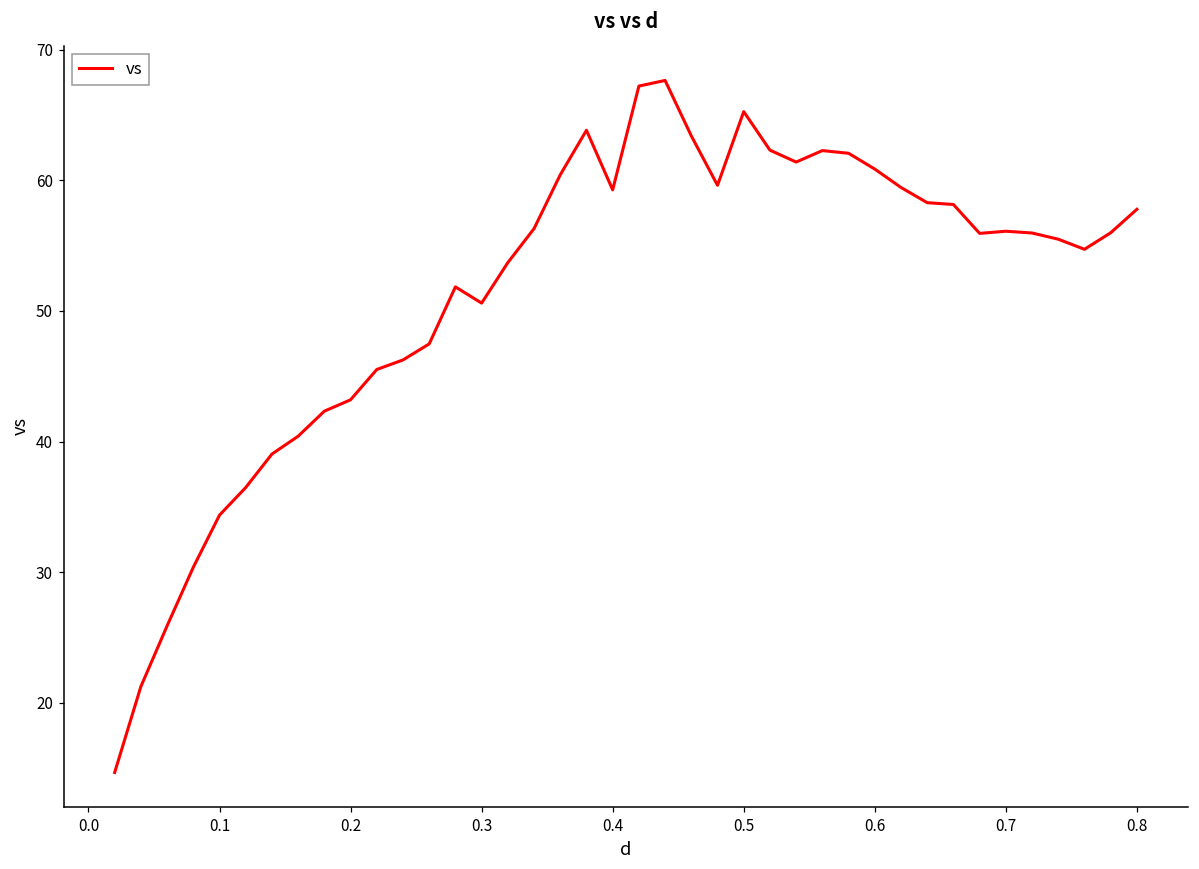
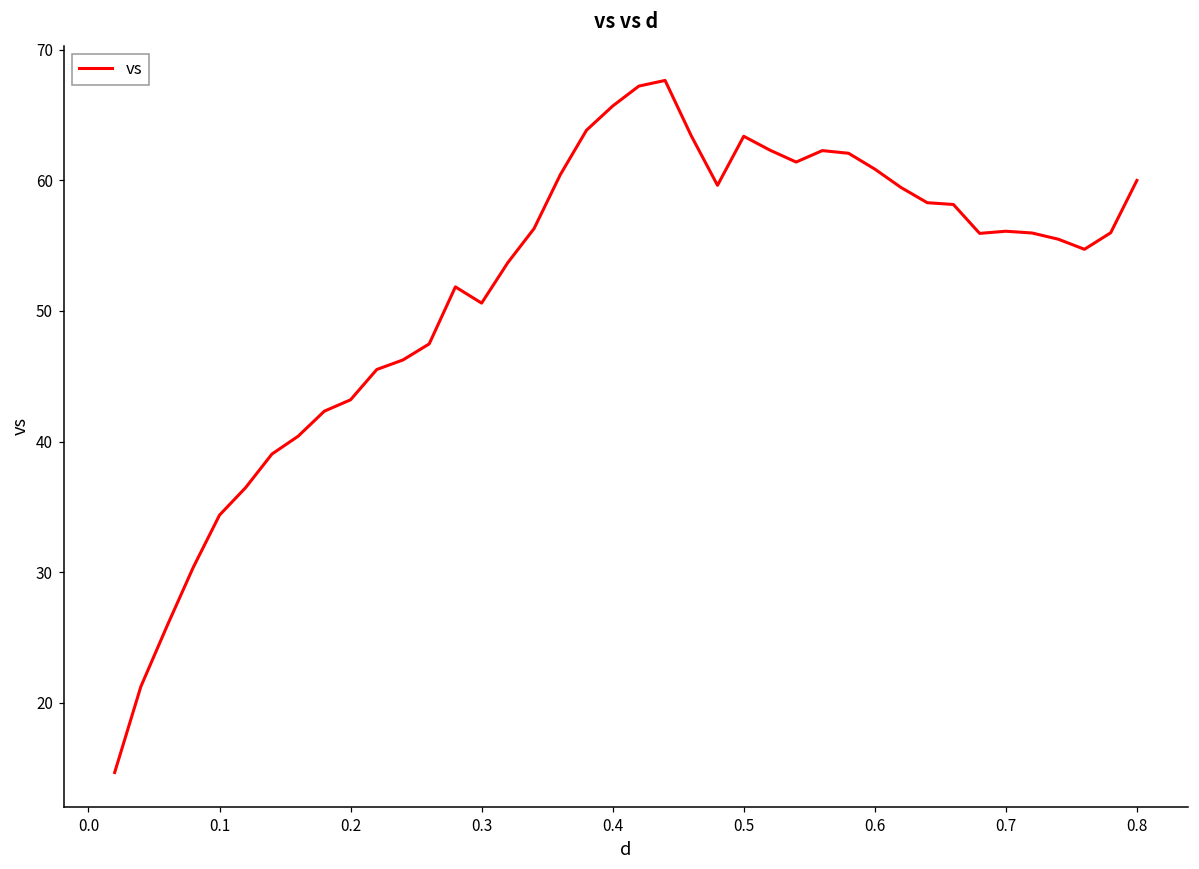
  {
    "0.1": 34.4,
    "0.2": 43.2,
    "0.3": 50.6,
-   "0.4": 59.3,
-   "0.5": 65.3,
+   "0.4": 65.7,
+   "0.5": 63.4,
    "0.6": 60.9,
    "0.7": 56.1,
-   "0.8": 57.8
+   "0.8": 60.0
  }
